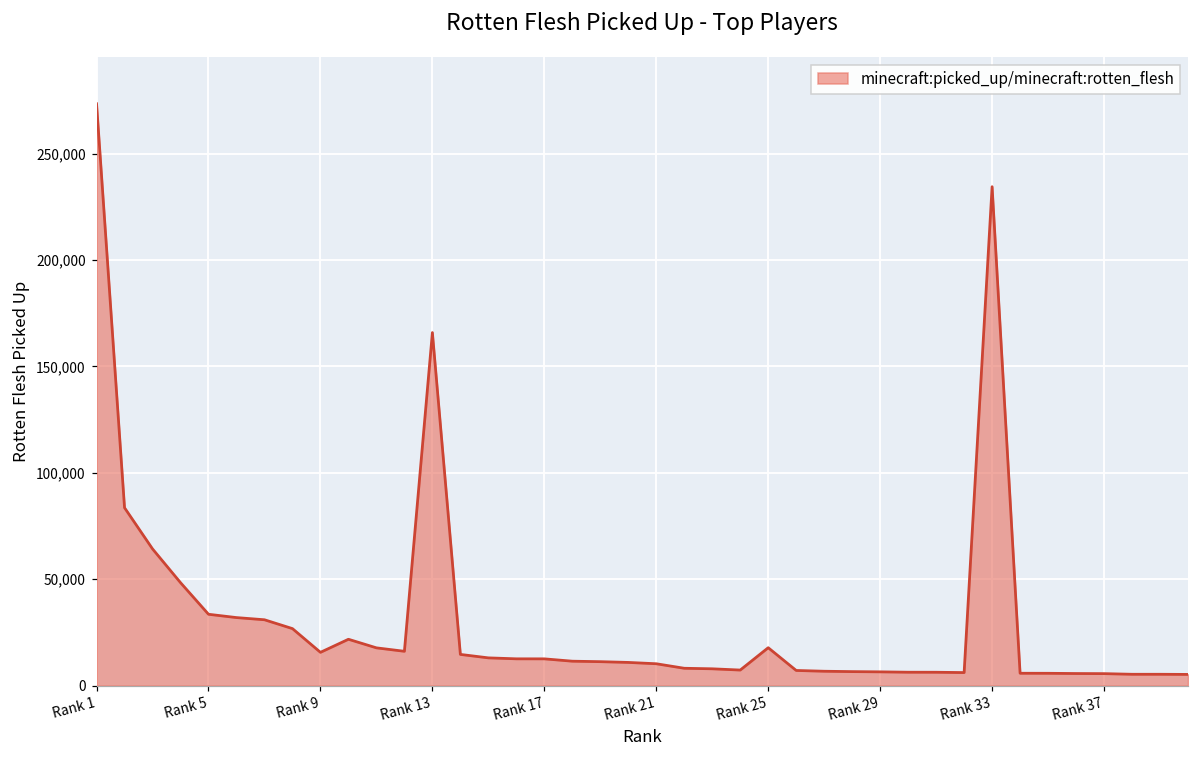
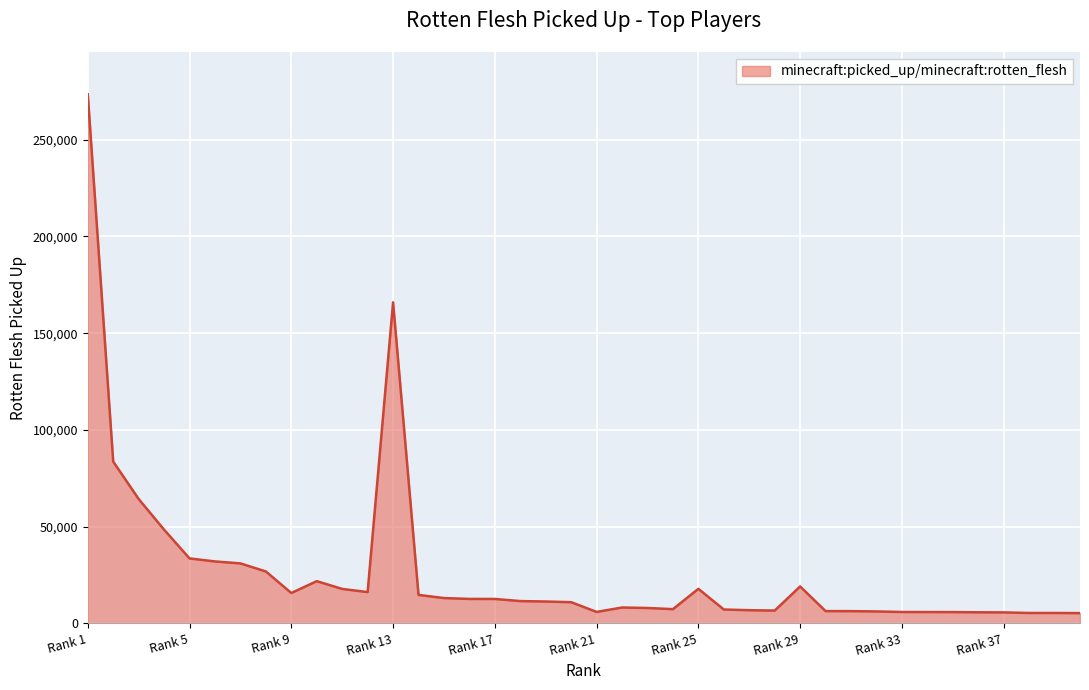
  {
    "Rank 1": "274,000",
    "Rank 5": "34,000",
    "Rank 9": "16,000",
    "Rank 13": "166,000",
    "Rank 17": "13,000",
-   "Rank 21": "10,000",
+   "Rank 21": "6,000",
    "Rank 25": "18,000",
-   "Rank 29": "6,000",
-   "Rank 33": "235,000",
+   "Rank 29": "19,000",
+   "Rank 33": "6,000",
    "Rank 37": "6,000"
  }
